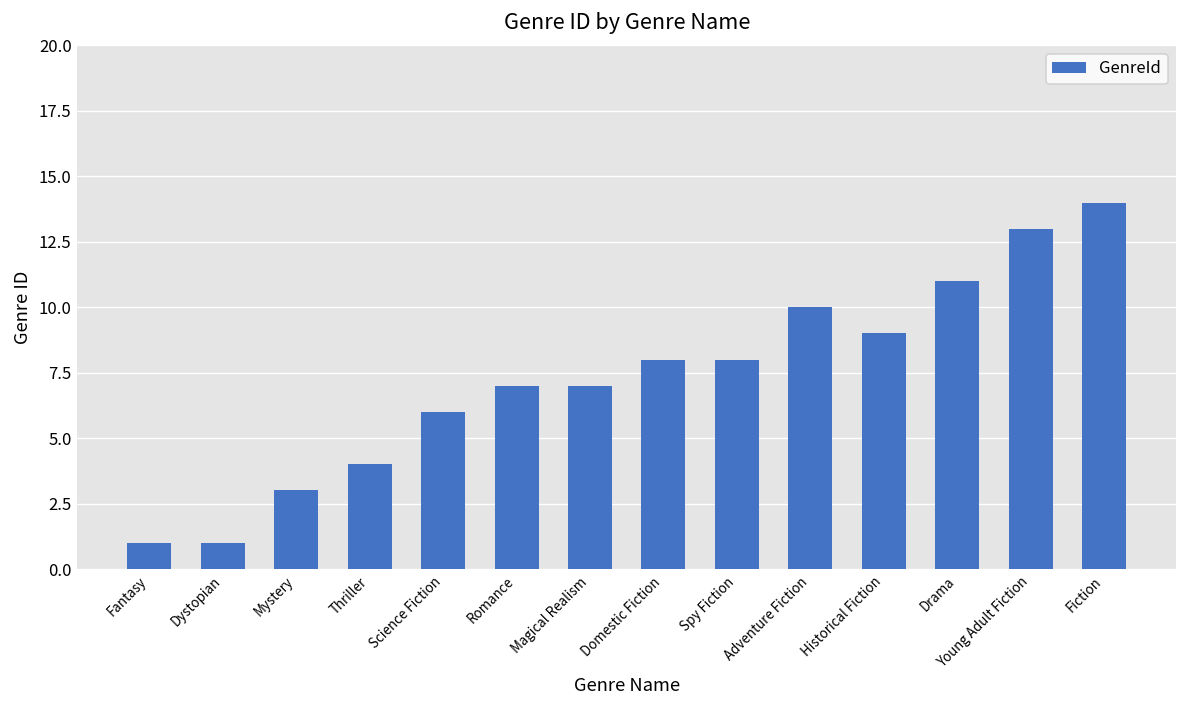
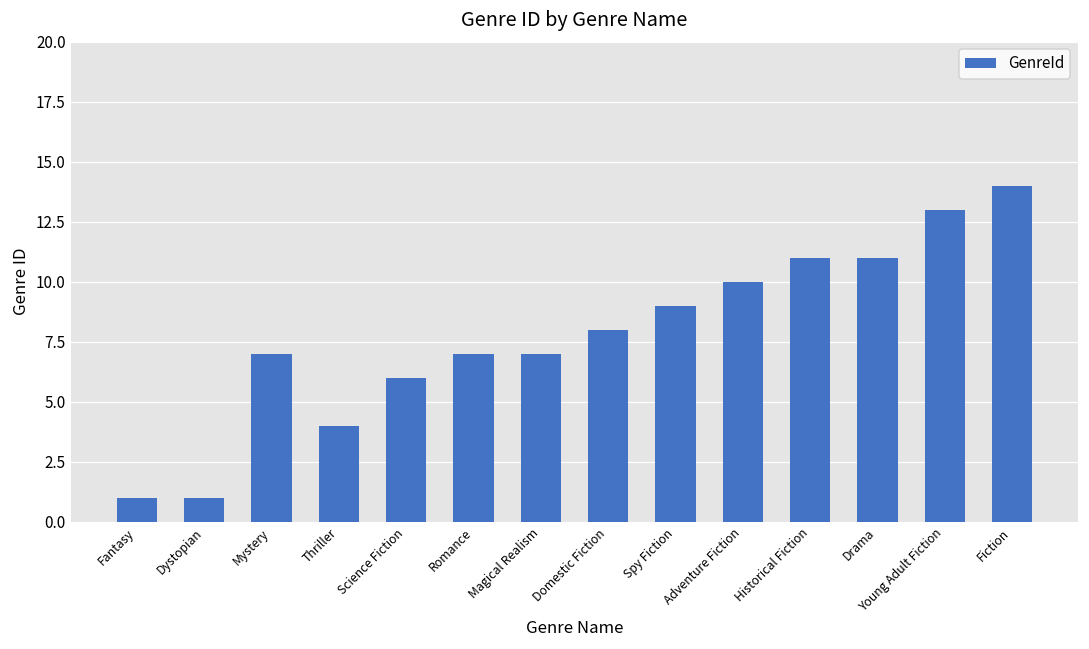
  {
    "Fantasy": 1,
    "Dystopian": 1,
-   "Mystery": 3,
+   "Mystery": 7,
    "Thriller": 4,
    "Science Fiction": 6,
    "Romance": 7,
    "Magical Realism": 7,
    "Domestic Fiction": 8,
-   "Spy Fiction": 8,
+   "Spy Fiction": 9,
    "Adventure Fiction": 10,
-   "Historical Fiction": 9,
+   "Historical Fiction": 11,
    "Drama": 11,
    "Young Adult Fiction": 13,
    "Fiction": 14
  }
